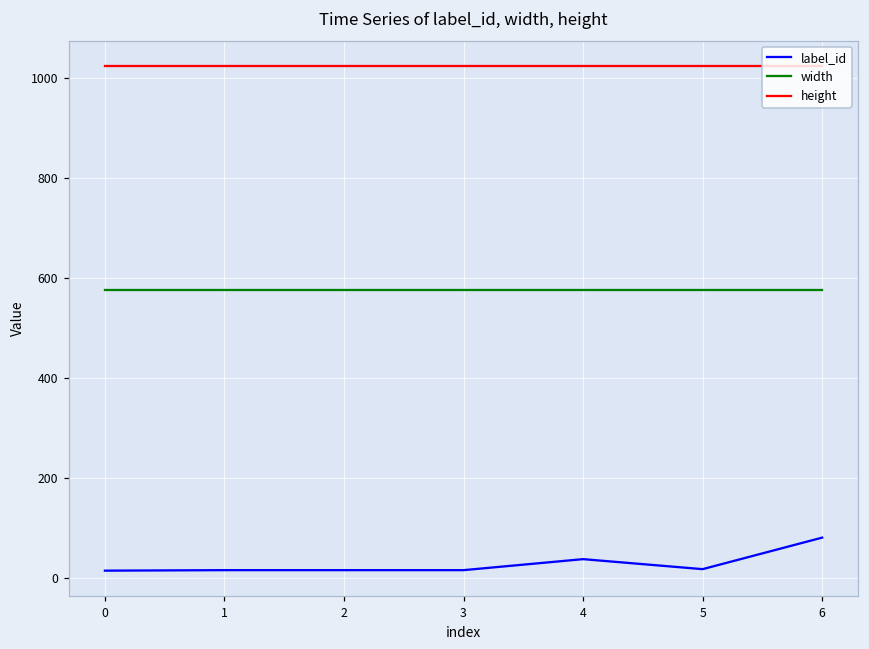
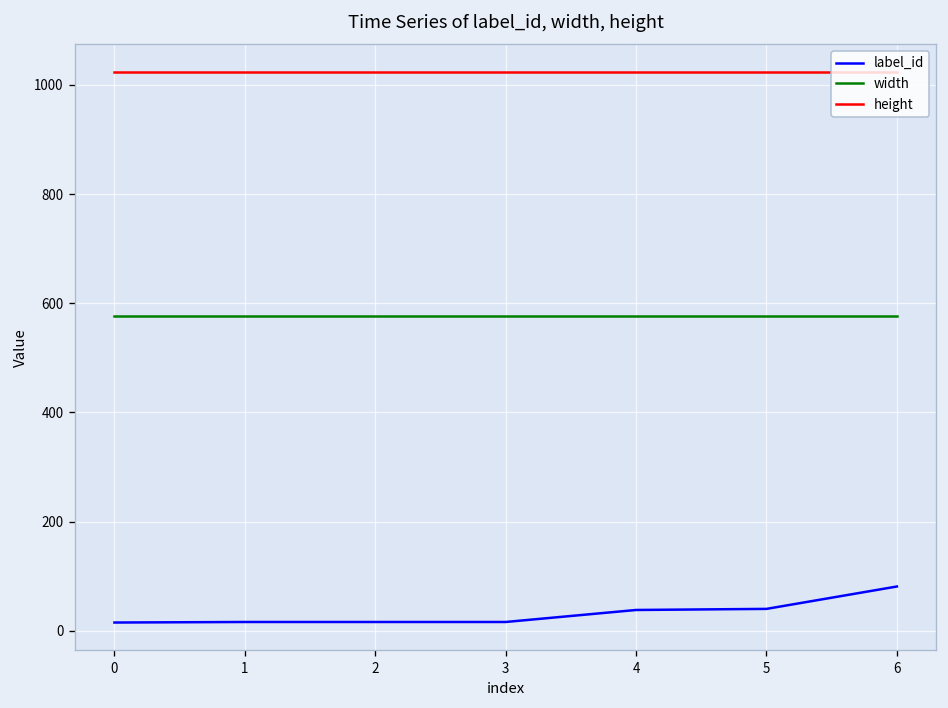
  {
    "label_id": {
      "0": 20,
      "1": 20,
      "2": 20,
      "3": 20,
      "4": 40,
-     "5": 20,
+     "5": 40,
      "6": 80
    },
    "width": {
      "0": 580,
      "1": 580,
      "2": 580,
      "3": 580,
      "4": 580,
      "5": 580,
      "6": 580
    },
    "height": {
      "0": 1020,
      "1": 1020,
      "2": 1020,
      "3": 1020,
      "4": 1020,
      "5": 1020
    }
  }
